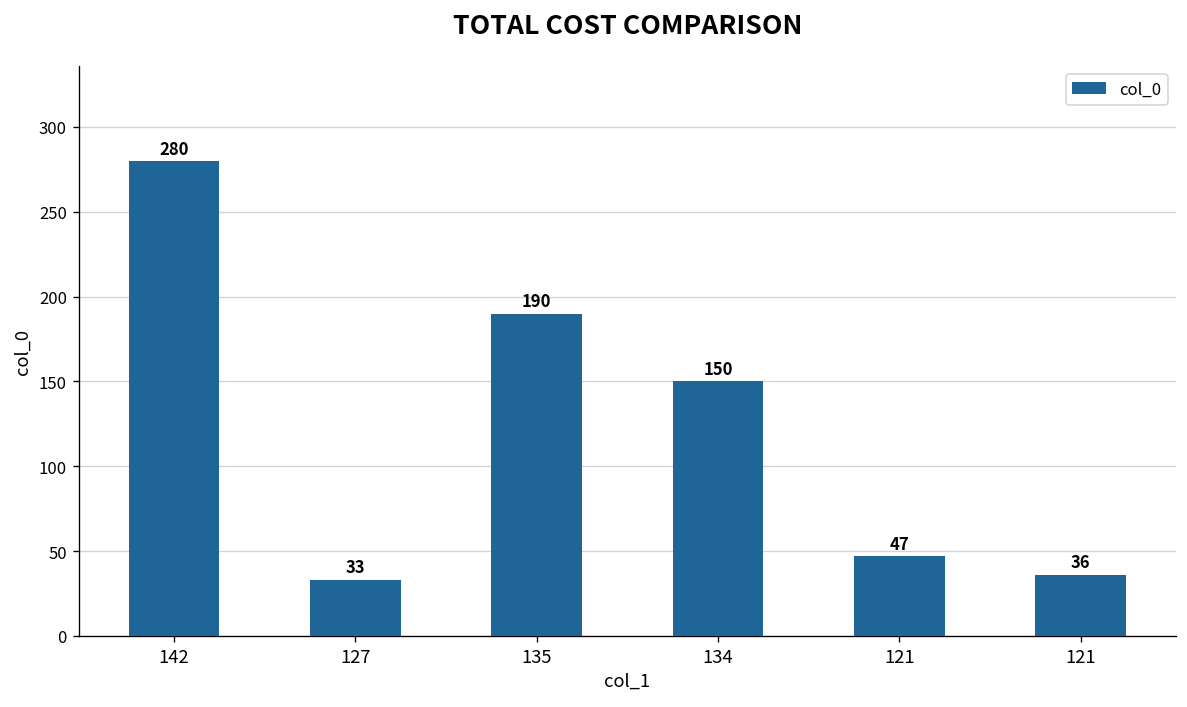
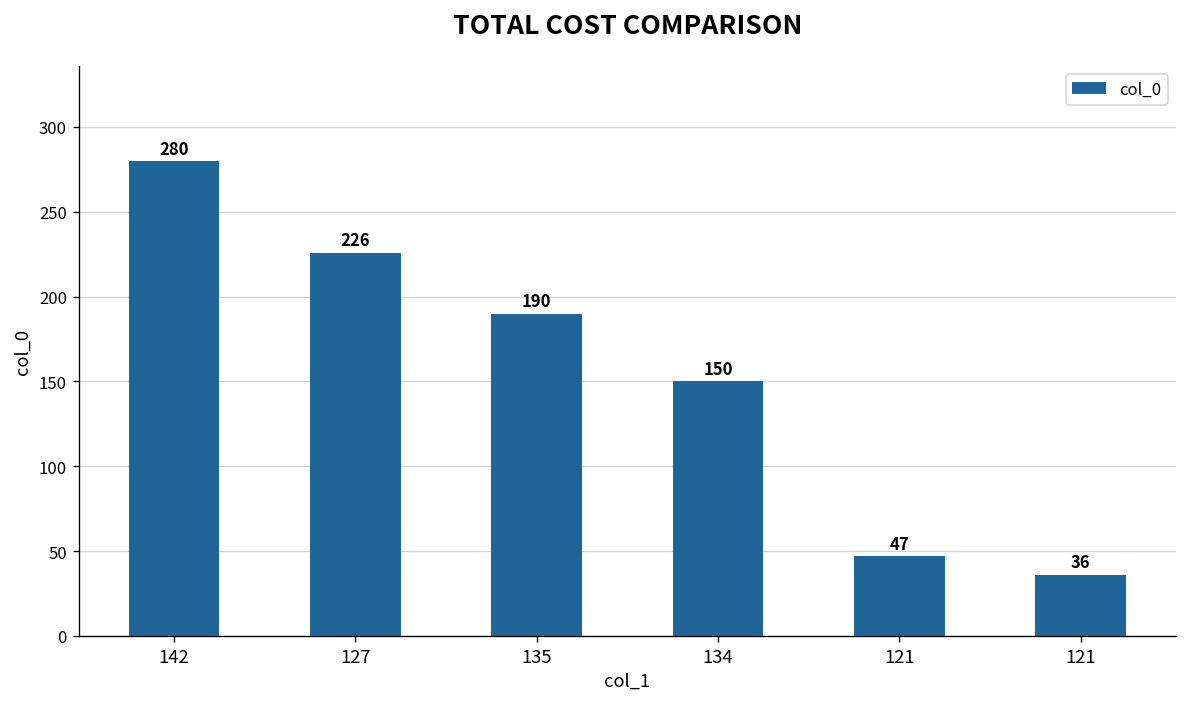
  {
    "142": 280,
-   "127": 33,
+   "127": 226,
    "135": 190,
    "134": 150
  }
